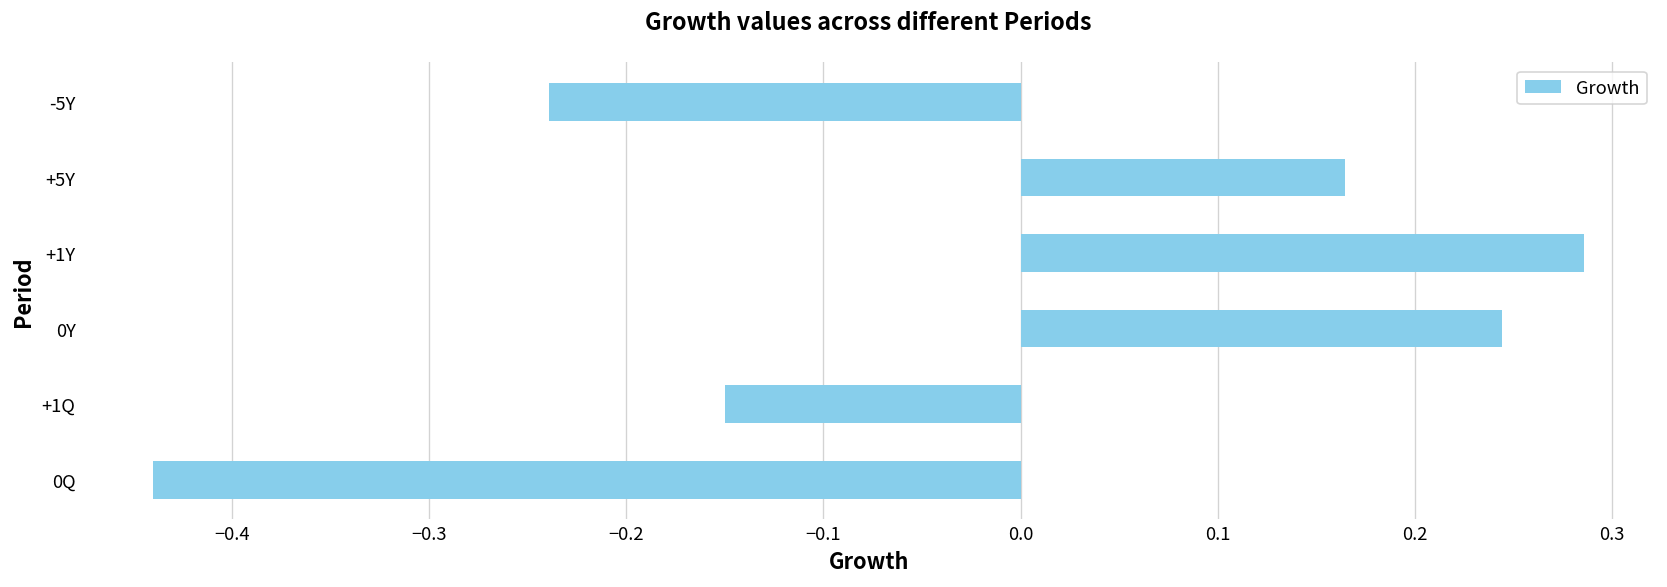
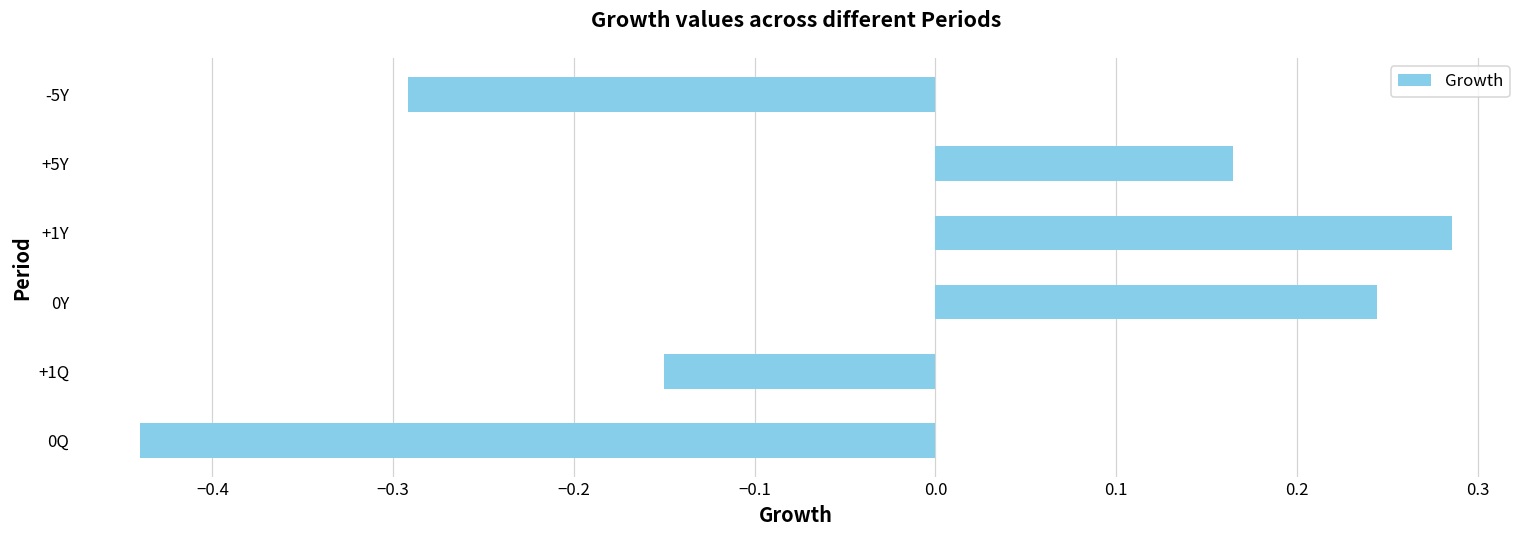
  {
-   "-5Y": -0.239,
+   "-5Y": -0.292,
    "+5Y": 0.165,
    "+1Y": 0.286,
    "0Y": 0.244,
    "+1Q": -0.150,
    "0Q": -0.440
  }
